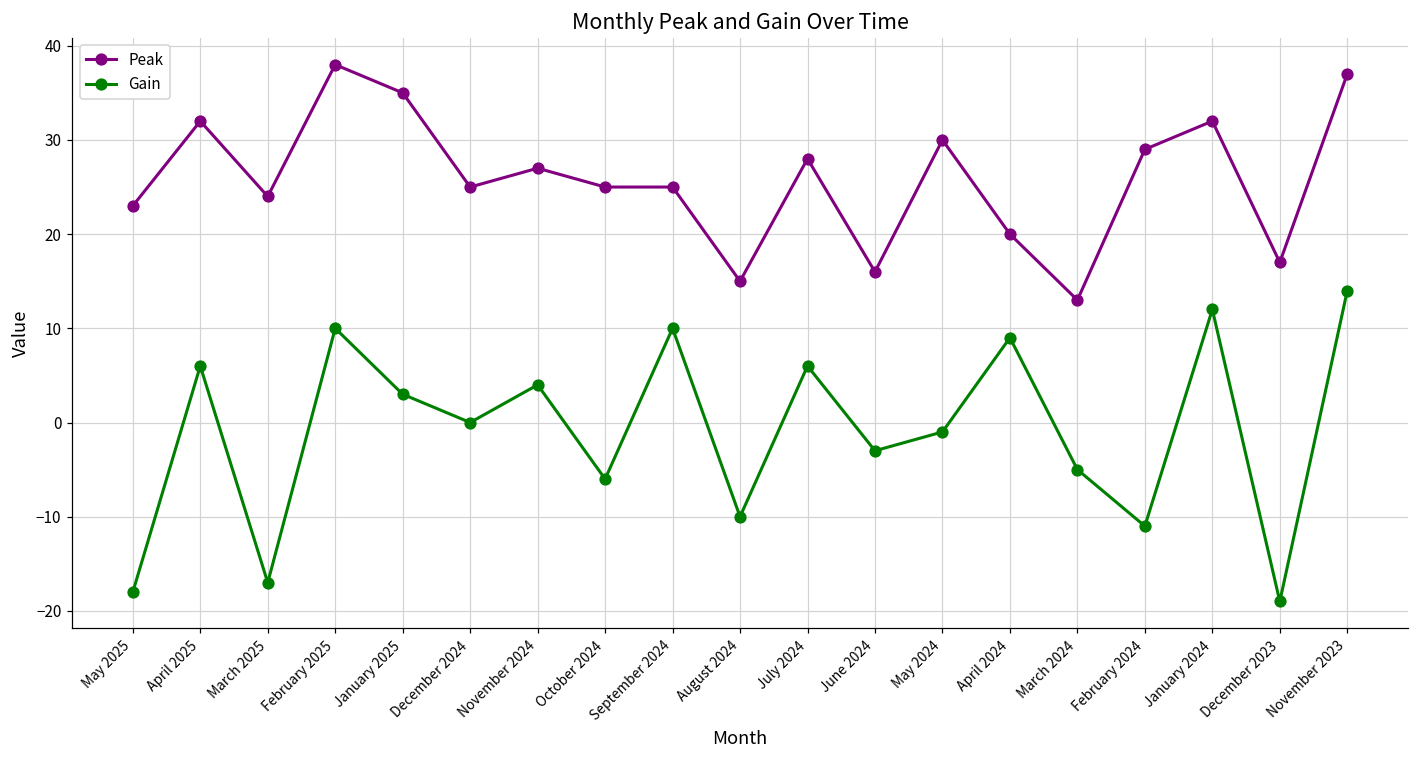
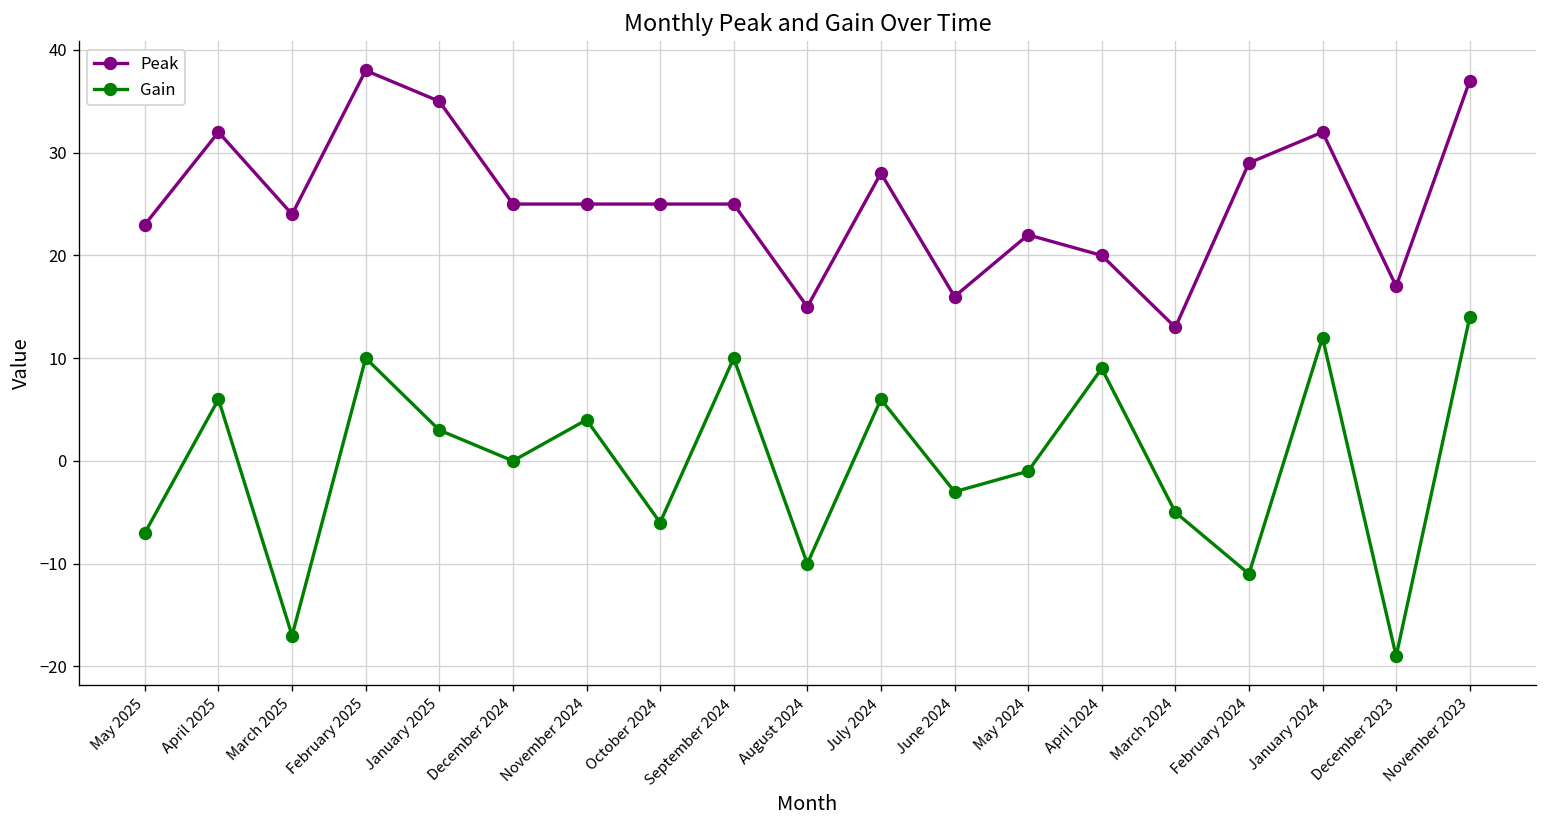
  {
    "Peak": {
      "May 2025": 23,
      "April 2025": 32,
      "March 2025": 24,
      "February 2025": 38,
      "January 2025": 35,
      "December 2024": 25,
-     "November 2024": 27,
+     "November 2024": 25,
      "October 2024": 25,
      "September 2024": 25,
      "August 2024": 15,
      "July 2024": 28,
      "June 2024": 16,
-     "May 2024": 30,
+     "May 2024": 22,
      "April 2024": 20,
      "March 2024": 13,
      "February 2024": 29,
      "January 2024": 32,
      "December 2023": 17,
      "November 2023": 37
    },
    "Gain": {
-     "May 2025": -18,
+     "May 2025": -7,
      "April 2025": 6,
      "March 2025": -17,
      "February 2025": 10,
      "January 2025": 3,
      "December 2024": 0,
      "November 2024": 4,
      "October 2024": -6,
      "September 2024": 10,
      "August 2024": -10,
      "July 2024": 6,
      "June 2024": -3,
      "May 2024": -1,
      "April 2024": 9,
      "March 2024": -5,
      "February 2024": -11,
      "January 2024": 12,
      "December 2023": -19,
      "November 2023": 14
    }
  }
